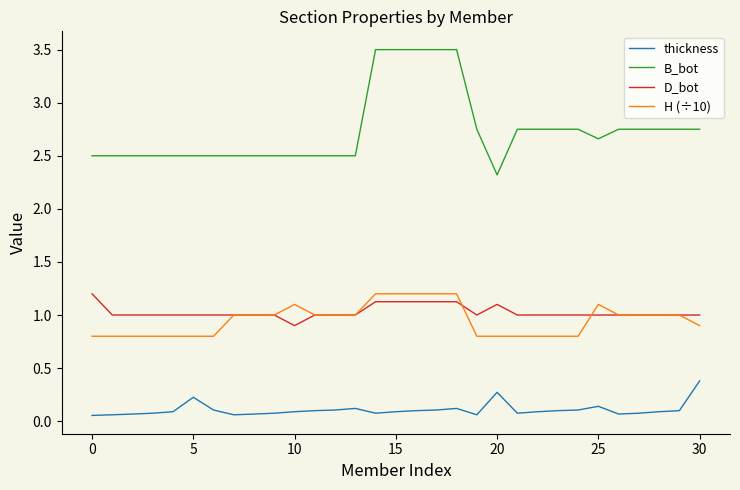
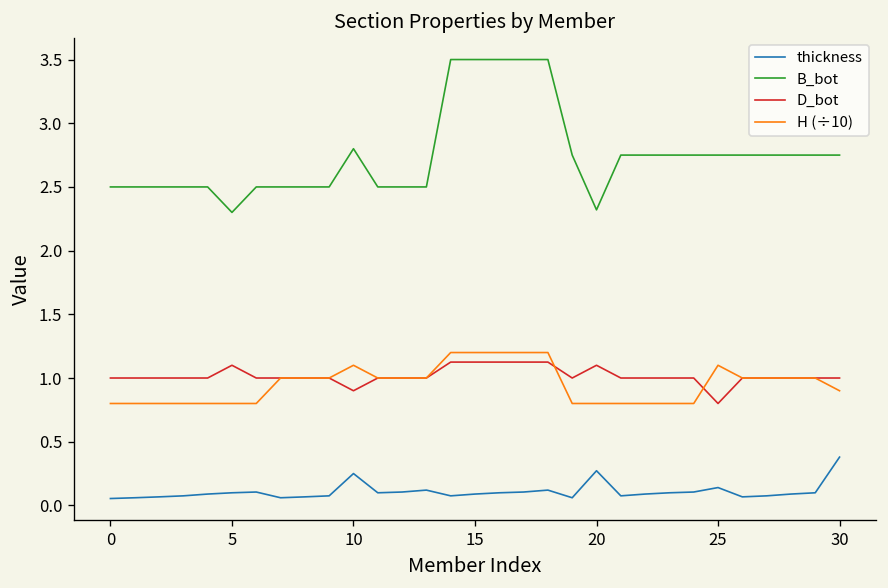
  {
    "thickness": {
      "0": 0.05,
-     "5": 0.23,
-     "10": 0.09,
+     "5": 0.10,
+     "10": 0.25,
      "15": 0.09,
      "20": 0.27,
      "25": 0.14,
      "30": 0.38
    },
    "B_bot": {
      "0": 2.50,
-     "5": 2.5,
-     "10": 2.5,
+     "5": 2.3,
+     "10": 2.8,
      "15": 3.50,
      "20": 2.32,
-     "25": 2.66,
+     "25": 2.75,
      "30": 2.75
    },
    "D_bot": {
-     "0": 1.2,
-     "5": 1.0,
+     "0": 1.0,
+     "5": 1.1,
      "10": 0.9,
      "15": 1.13,
      "20": 1.1,
-     "25": 1.0,
+     "25": 0.8,
      "30": 1.0
    },
    "H (÷10)": {
      "0": 0.80,
      "5": 0.80,
      "10": 1.10,
      "15": 1.20,
      "20": 0.80,
      "25": 1.10,
      "30": 0.90
    }
  }
